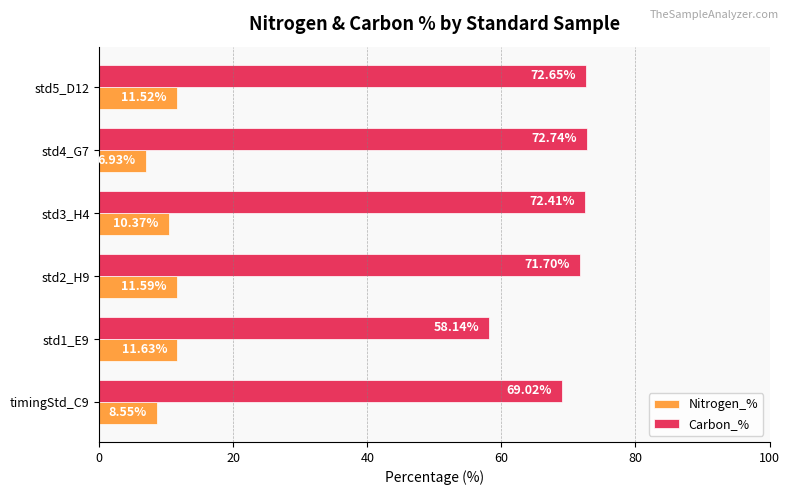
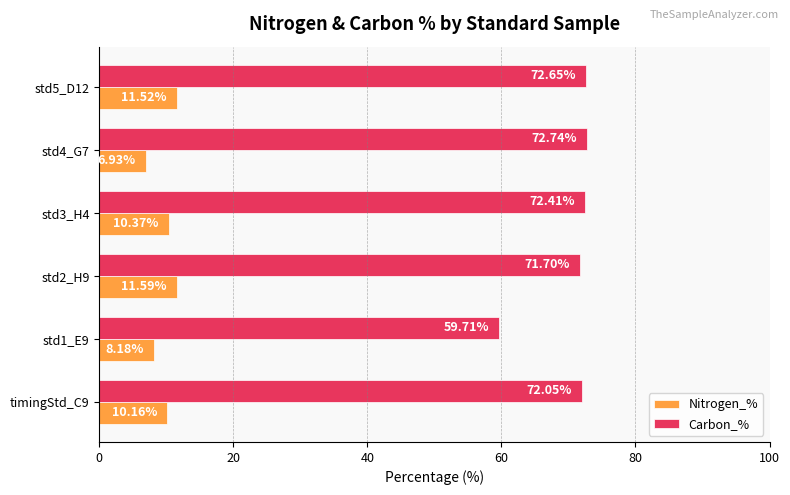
  {
    "Nitrogen_%": {
      "std5_D12": "11.52%",
      "std4_G7": "6.93%",
      "std3_H4": "10.37%",
      "std2_H9": "11.59%",
-     "std1_E9": "11.63%",
-     "timingStd_C9": "8.55%"
+     "std1_E9": "8.18%",
+     "timingStd_C9": "10.16%"
    },
    "Carbon_%": {
      "std5_D12": "72.65%",
      "std4_G7": "72.74%",
      "std3_H4": "72.41%",
      "std2_H9": "71.70%",
-     "std1_E9": "58.14%",
-     "timingStd_C9": "69.02%"
+     "std1_E9": "59.71%",
+     "timingStd_C9": "72.05%"
    }
  }
